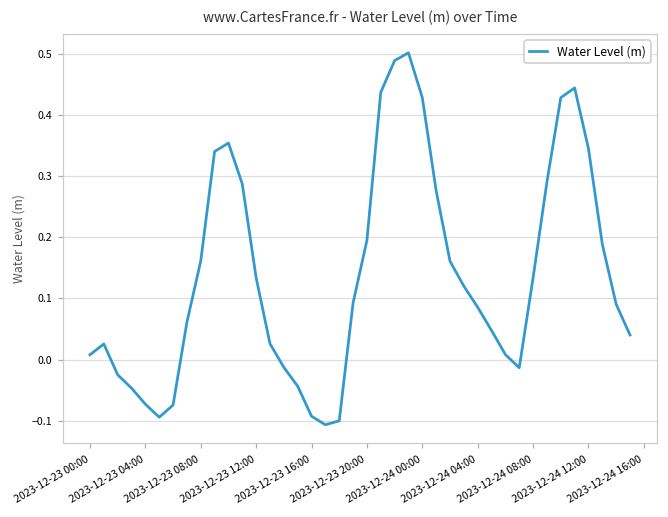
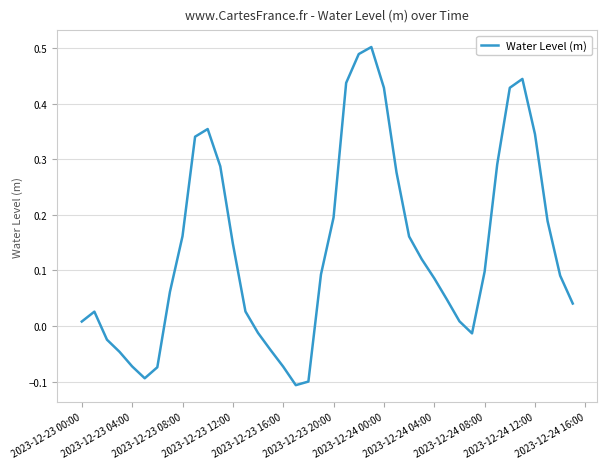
  {
    "2023-12-23 00:00": 0.01,
    "2023-12-23 04:00": -0.07,
    "2023-12-23 08:00": 0.16,
-   "2023-12-23 12:00": 0.13,
-   "2023-12-23 16:00": -0.09,
+   "2023-12-23 12:00": 0.15,
+   "2023-12-23 16:00": -0.07,
    "2023-12-23 20:00": 0.20,
    "2023-12-24 00:00": 0.43,
    "2023-12-24 04:00": 0.09,
-   "2023-12-24 08:00": 0.13,
+   "2023-12-24 08:00": 0.10,
    "2023-12-24 12:00": 0.35
  }
